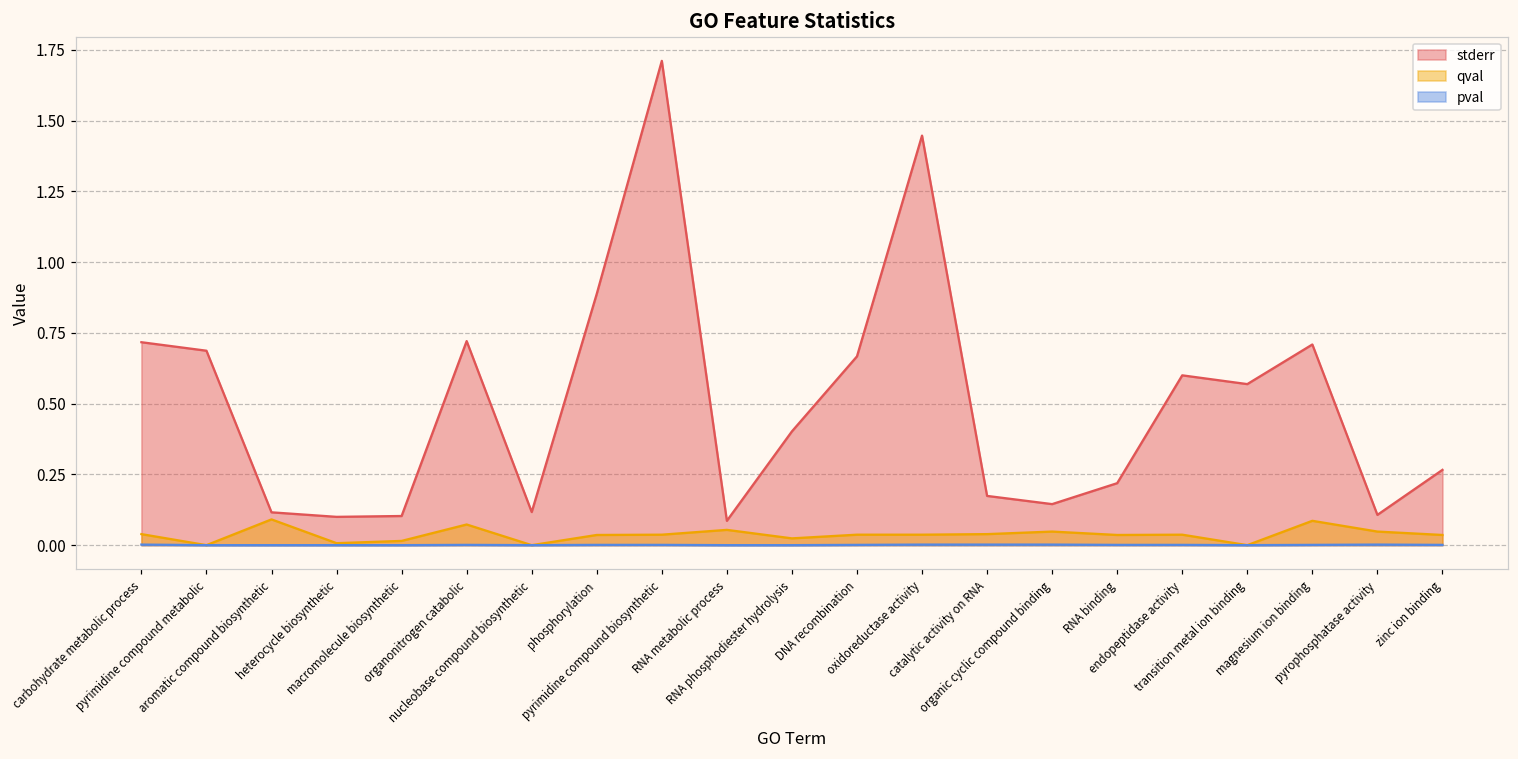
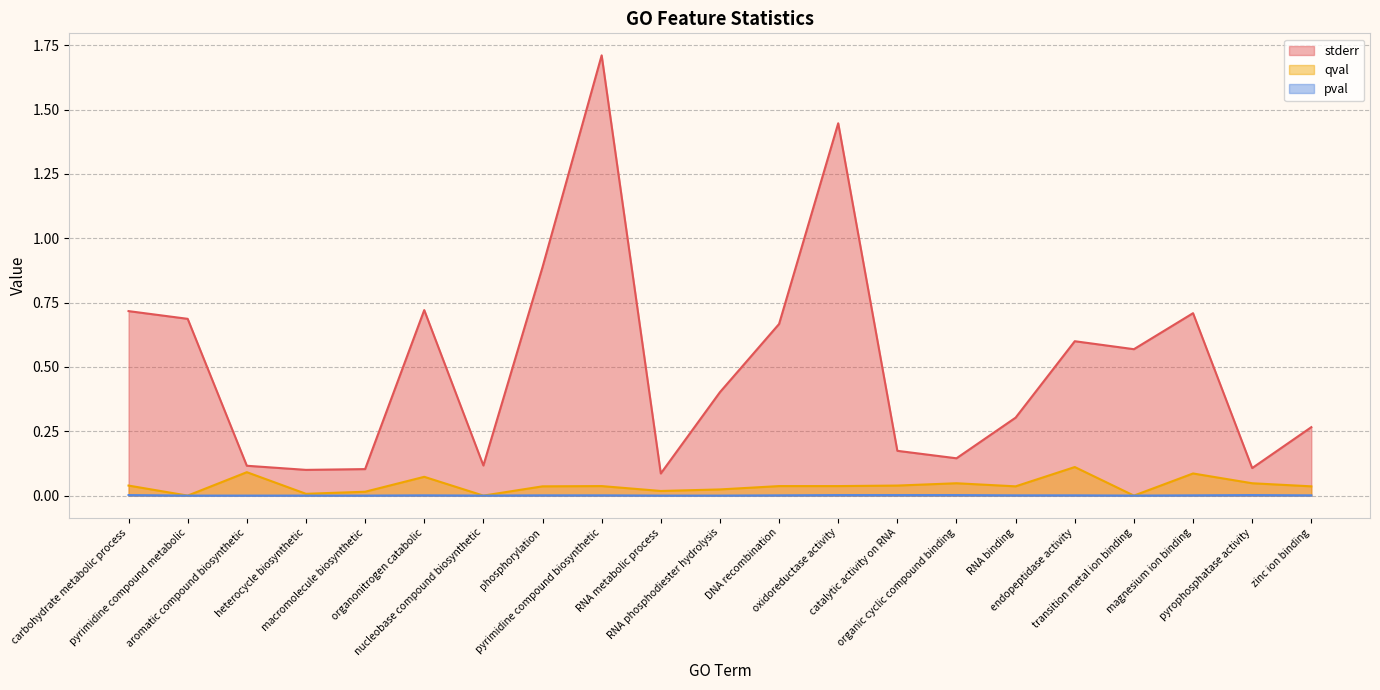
  {
    "stderr": {
      "carbohydrate metabolic process": 0.72,
      "pyrimidine compound metabolic": 0.69,
      "aromatic compound biosynthetic": 0.12,
      "heterocycle biosynthetic": 0.10,
      "macromolecule biosynthetic": 0.10,
      "organonitrogen catabolic": 0.72,
      "nucleobase compound biosynthetic": 0.12,
      "phosphorylation": 0.89,
      "pyrimidine compound biosynthetic": 1.71,
      "RNA metabolic process": 0.09,
      "RNA phosphodiester hydrolysis": 0.40,
      "DNA recombination": 0.67,
      "oxidoreductase activity": 1.45,
      "catalytic activity on RNA": 0.17,
      "organic cyclic compound binding": 0.15,
-     "RNA binding": 0.22,
+     "RNA binding": 0.30,
      "endopeptidase activity": 0.60,
      "transition metal ion binding": 0.57,
      "magnesium ion binding": 0.71,
      "pyrophosphatase activity": 0.11,
      "zinc ion binding": 0.27
    },
    "qval": {
      "carbohydrate metabolic process": 0.04,
      "aromatic compound biosynthetic": 0.09,
      "macromolecule biosynthetic": 0.02,
      "organonitrogen catabolic": 0.07,
      "phosphorylation": 0.04,
      "pyrimidine compound biosynthetic": 0.04,
-     "RNA metabolic process": 0.05,
+     "RNA metabolic process": 0.02,
      "RNA phosphodiester hydrolysis": 0.02,
      "DNA recombination": 0.04,
      "oxidoreductase activity": 0.04,
      "catalytic activity on RNA": 0.04,
      "organic cyclic compound binding": 0.05,
      "RNA binding": 0.04,
-     "endopeptidase activity": 0.04,
+     "endopeptidase activity": 0.11,
      "magnesium ion binding": 0.09,
      "pyrophosphatase activity": 0.05,
      "zinc ion binding": 0.04
    },
    "pval": {
      "carbohydrate metabolic process": 0.00,
      "aromatic compound biosynthetic": 0.00,
      "macromolecule biosynthetic": 0.00,
      "organonitrogen catabolic": 0.00,
      "phosphorylation": 0.00,
      "pyrimidine compound biosynthetic": 0.00,
      "RNA metabolic process": 0.00,
      "RNA phosphodiester hydrolysis": 0.00,
      "DNA recombination": 0.00,
      "oxidoreductase activity": 0.00,
      "catalytic activity on RNA": 0.00,
      "organic cyclic compound binding": 0.00,
      "RNA binding": 0.00,
      "endopeptidase activity": 0.00,
      "magnesium ion binding": 0.00,
      "pyrophosphatase activity": 0.00,
      "zinc ion binding": 0.00
    }
  }
